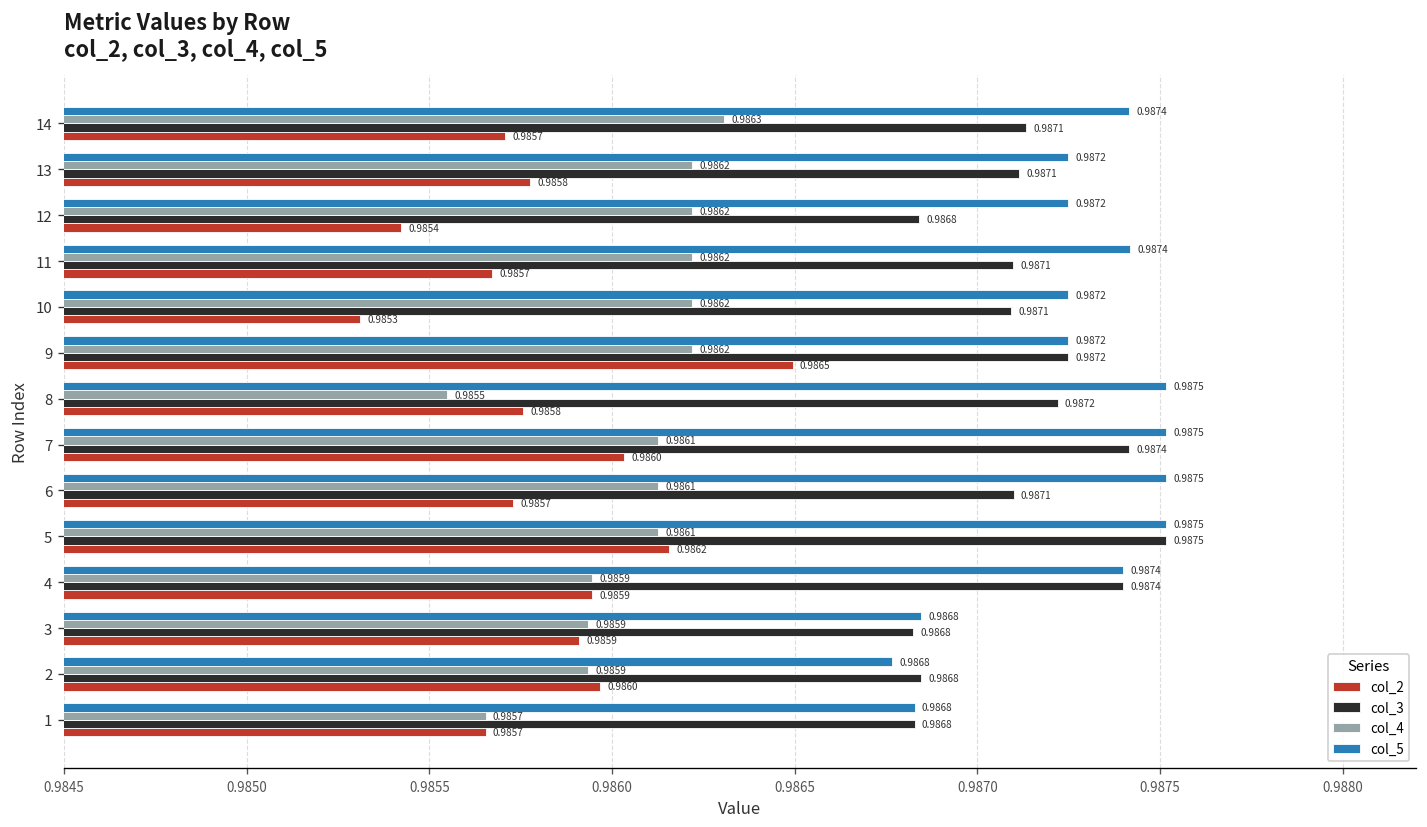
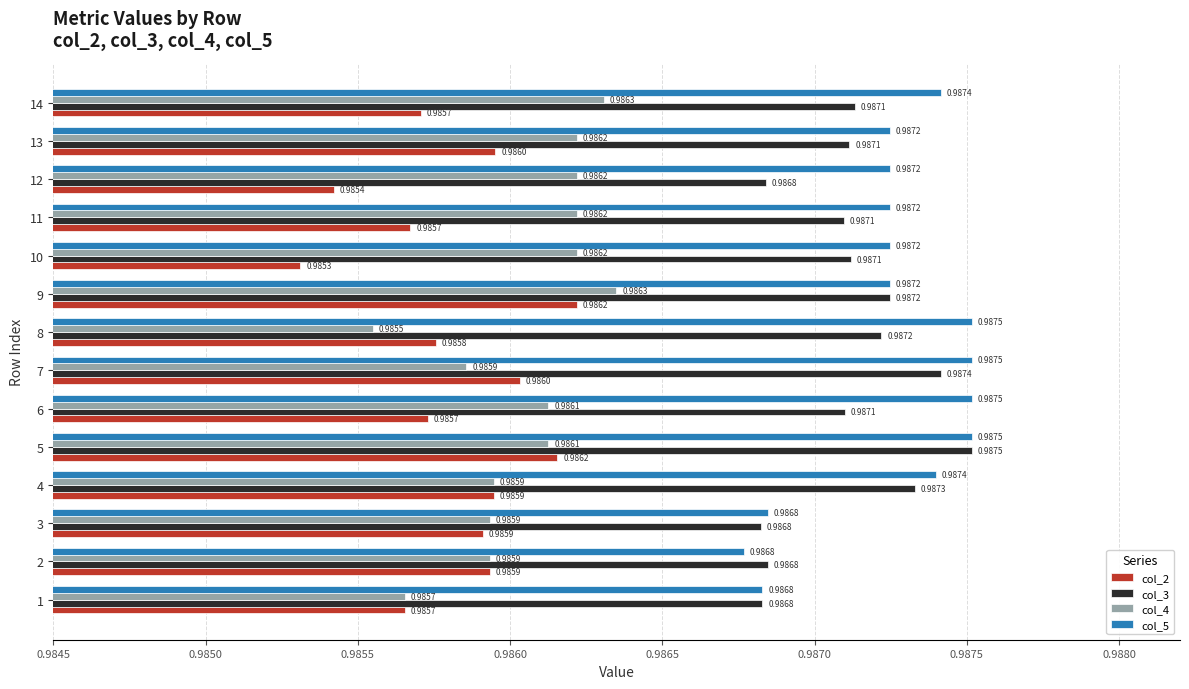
  {
    "col_2": {
      "14": 0.9857,
-     "13": 0.9858,
+     "13": 0.9860,
      "12": 0.9854,
      "11": 0.9857,
      "10": 0.9853,
-     "9": 0.9865,
+     "9": 0.9862,
      "8": 0.9858,
      "7": 0.9860,
      "6": 0.9857,
      "5": 0.9862,
      "4": 0.9859,
      "3": 0.9859,
-     "2": 0.9860,
+     "2": 0.9859,
      "1": 0.9857
    },
    "col_3": {
      "14": 0.9871,
      "13": 0.9871,
      "12": 0.9868,
      "11": 0.9871,
-     "10": 0.98709,
+     "10": 0.98712,
      "9": 0.9872,
      "8": 0.9872,
      "7": 0.9874,
      "6": 0.9871,
      "5": 0.9875,
-     "4": 0.9874,
+     "4": 0.9873,
      "3": 0.9868,
      "2": 0.9868,
      "1": 0.9868
    },
    "col_4": {
      "14": 0.9863,
      "13": 0.9862,
      "12": 0.9862,
      "11": 0.9862,
      "10": 0.9862,
-     "9": 0.9862,
+     "9": 0.9863,
      "8": 0.9855,
-     "7": 0.9861,
+     "7": 0.9859,
      "6": 0.9861,
      "5": 0.9861,
      "4": 0.9859,
      "3": 0.9859,
      "2": 0.9859,
      "1": 0.9857
    },
    "col_5": {
      "14": 0.9874,
      "13": 0.9872,
      "12": 0.9872,
-     "11": 0.9874,
+     "11": 0.9872,
      "10": 0.9872,
      "9": 0.9872,
      "8": 0.9875,
      "7": 0.9875,
      "6": 0.9875,
      "5": 0.9875,
      "4": 0.9874,
      "3": 0.9868,
      "2": 0.9868,
      "1": 0.9868
    }
  }
